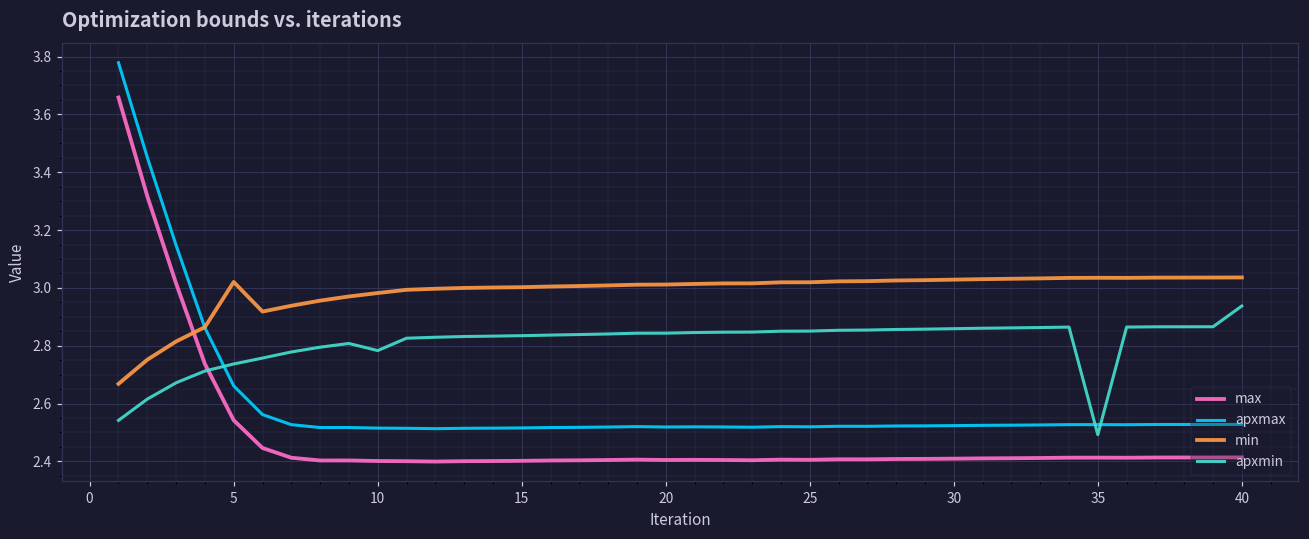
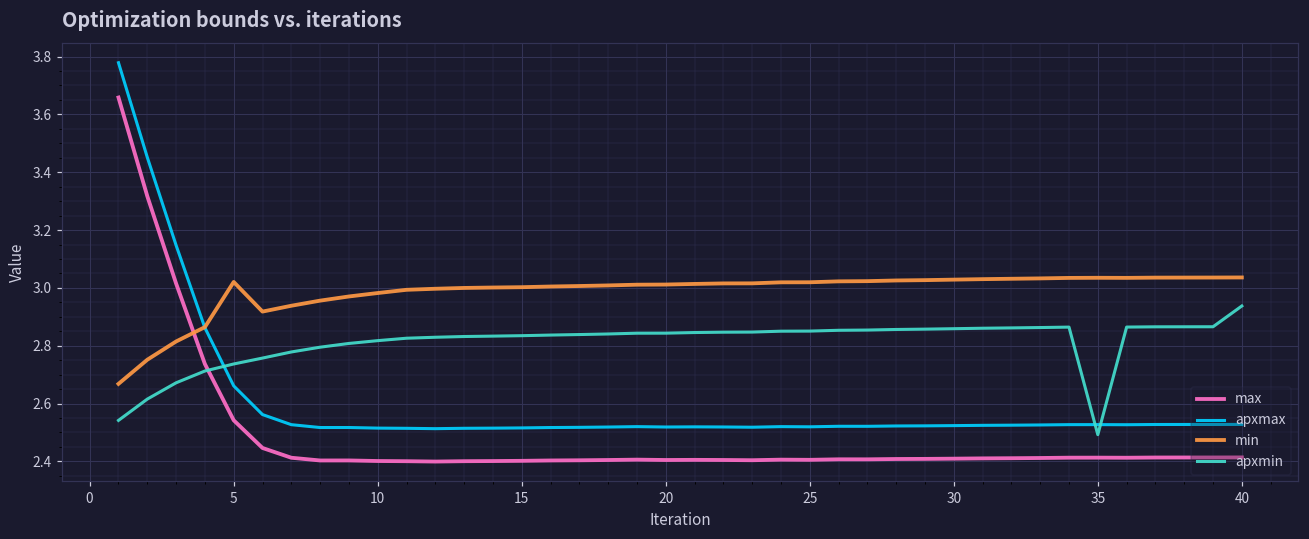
  {
    "max": {
      "5": 2.54,
      "10": 2.40,
      "15": 2.40,
      "20": 2.40,
      "25": 2.41,
      "30": 2.41,
      "35": 2.41
    },
    "apxmax": {
      "5": 2.66,
      "10": 2.51,
      "15": 2.52,
      "20": 2.52,
      "25": 2.52,
      "30": 2.52,
      "35": 2.53
    },
    "min": {
      "5": 3.02,
      "10": 2.98,
      "15": 3.00,
      "20": 3.01,
      "25": 3.02,
      "30": 3.03,
      "35": 3.03,
      "40": 3.04
    },
    "apxmin": {
      "5": 2.74,
-     "10": 2.78,
+     "10": 2.82,
      "15": 2.83,
      "20": 2.84,
      "25": 2.85,
      "30": 2.86,
      "35": 2.49,
      "40": 2.94
    }
  }
